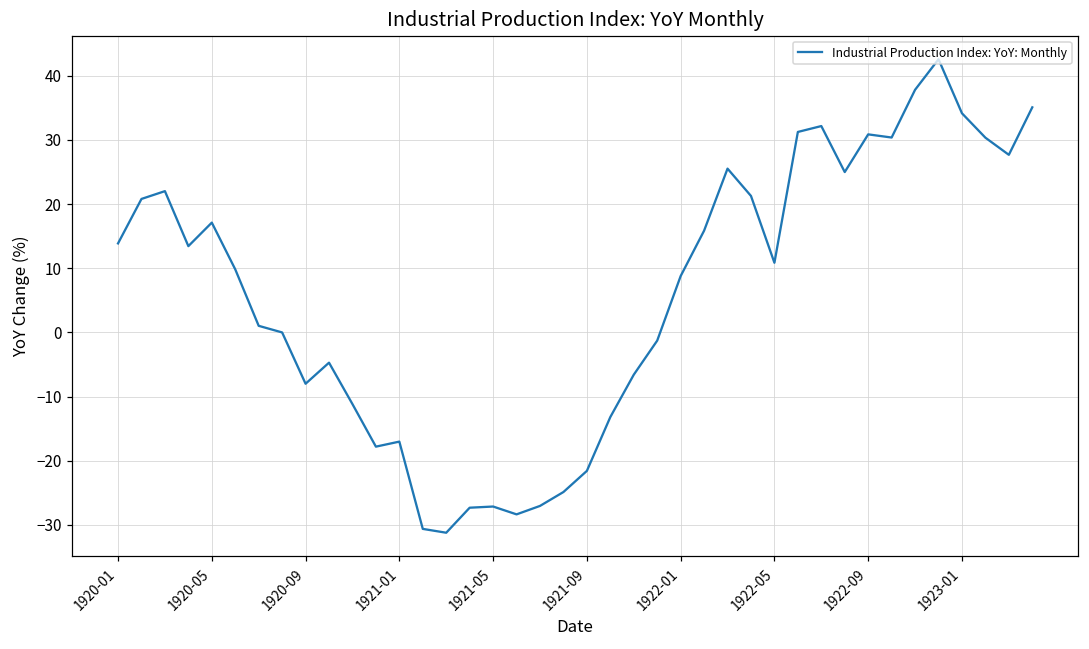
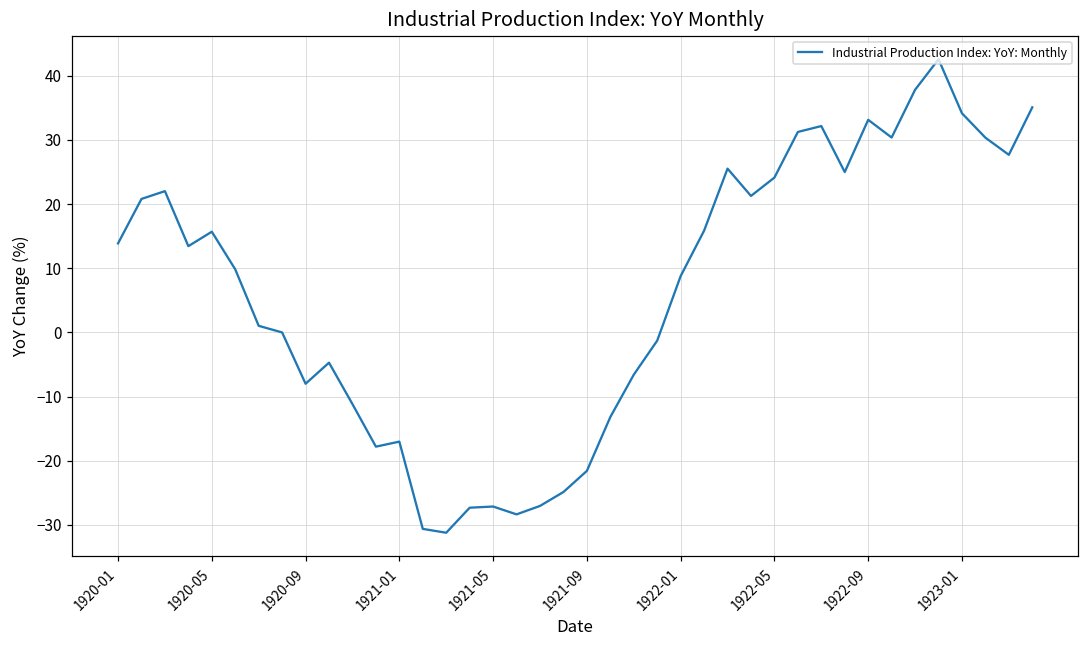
  {
    "1920-01": 14,
-   "1920-05": 17,
+   "1920-05": 16,
    "1920-09": -8,
    "1921-01": -17,
    "1921-05": -27,
    "1921-09": -22,
    "1922-01": 9,
-   "1922-05": 11,
-   "1922-09": 31,
+   "1922-05": 24,
+   "1922-09": 33,
    "1923-01": 34
  }
